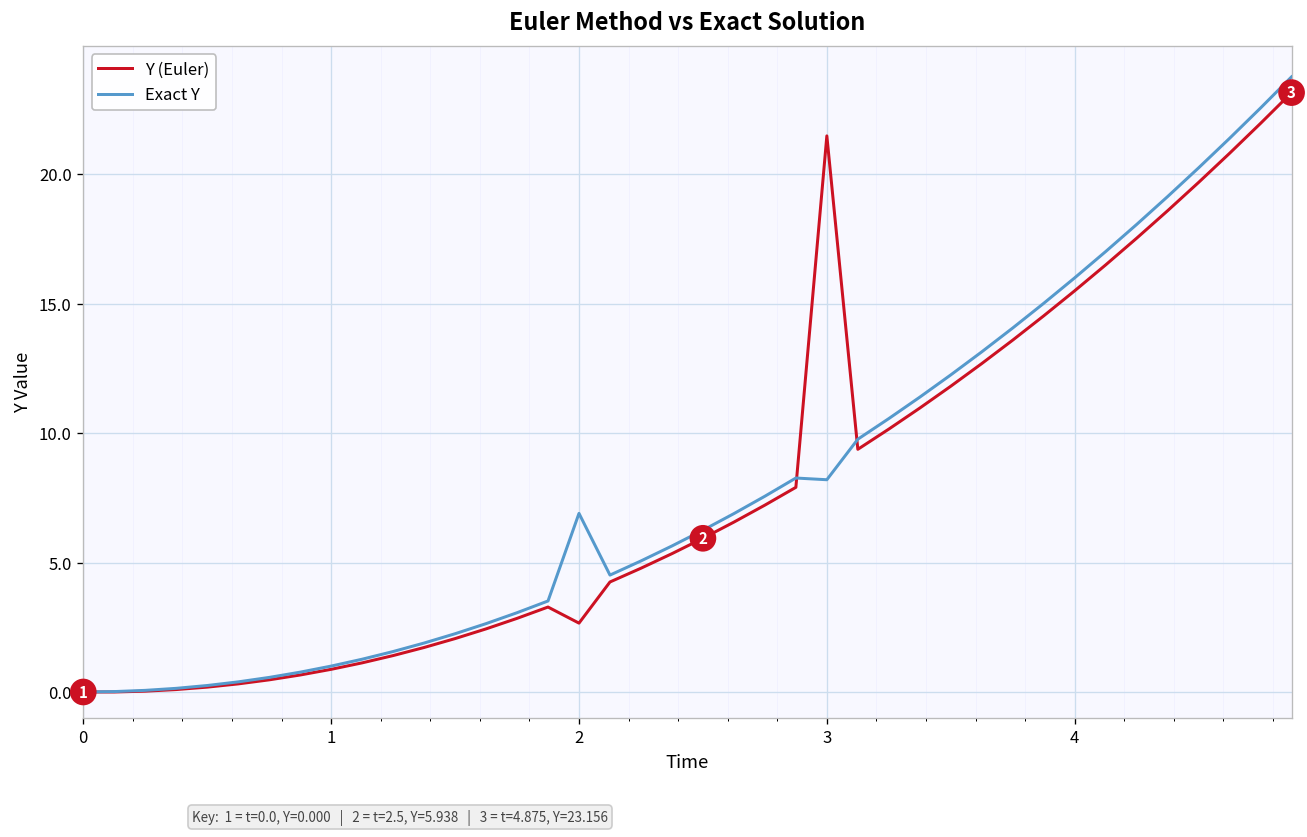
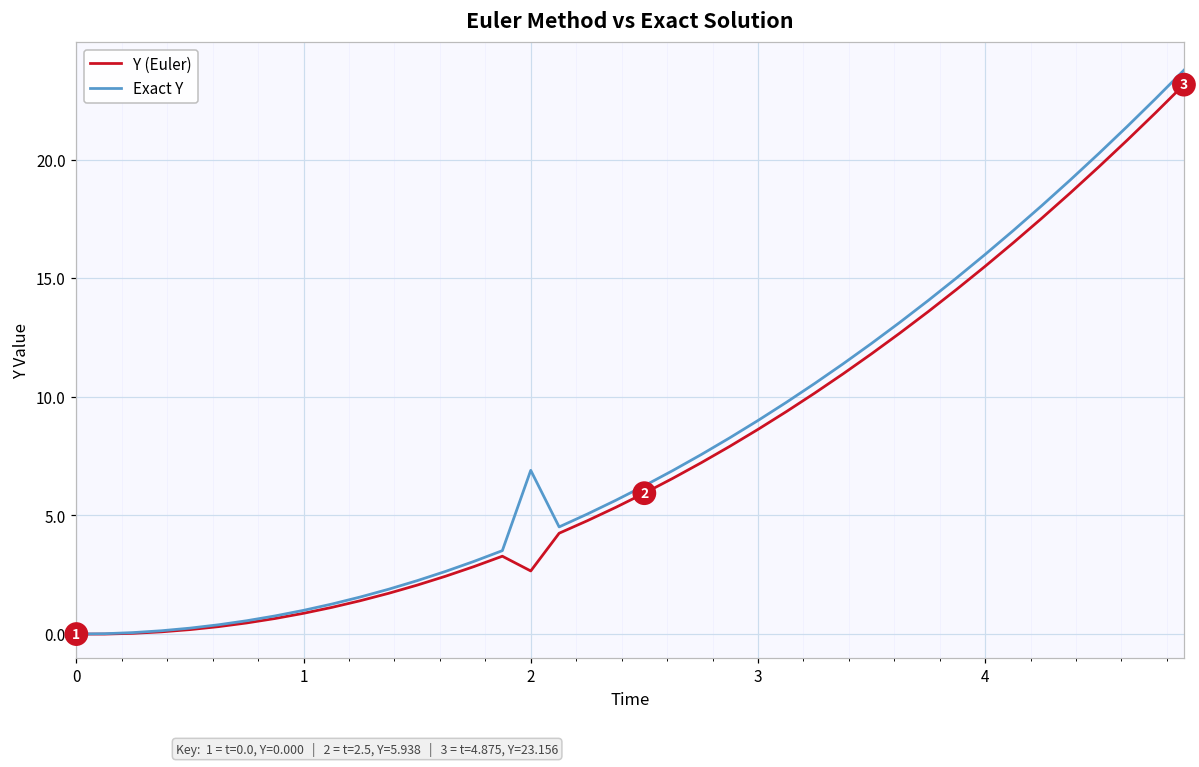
  {
    "Y (Euler)": {
      "1": 0.9,
      "2": 2.7,
-     "3": 21.5,
+     "3": 8.6,
      "4": 15.5
    },
    "Exact Y": {
      "1": 1.0,
      "2": 6.9,
-     "3": 8.2,
+     "3": 9.0,
      "4": 16.0
    }
  }
